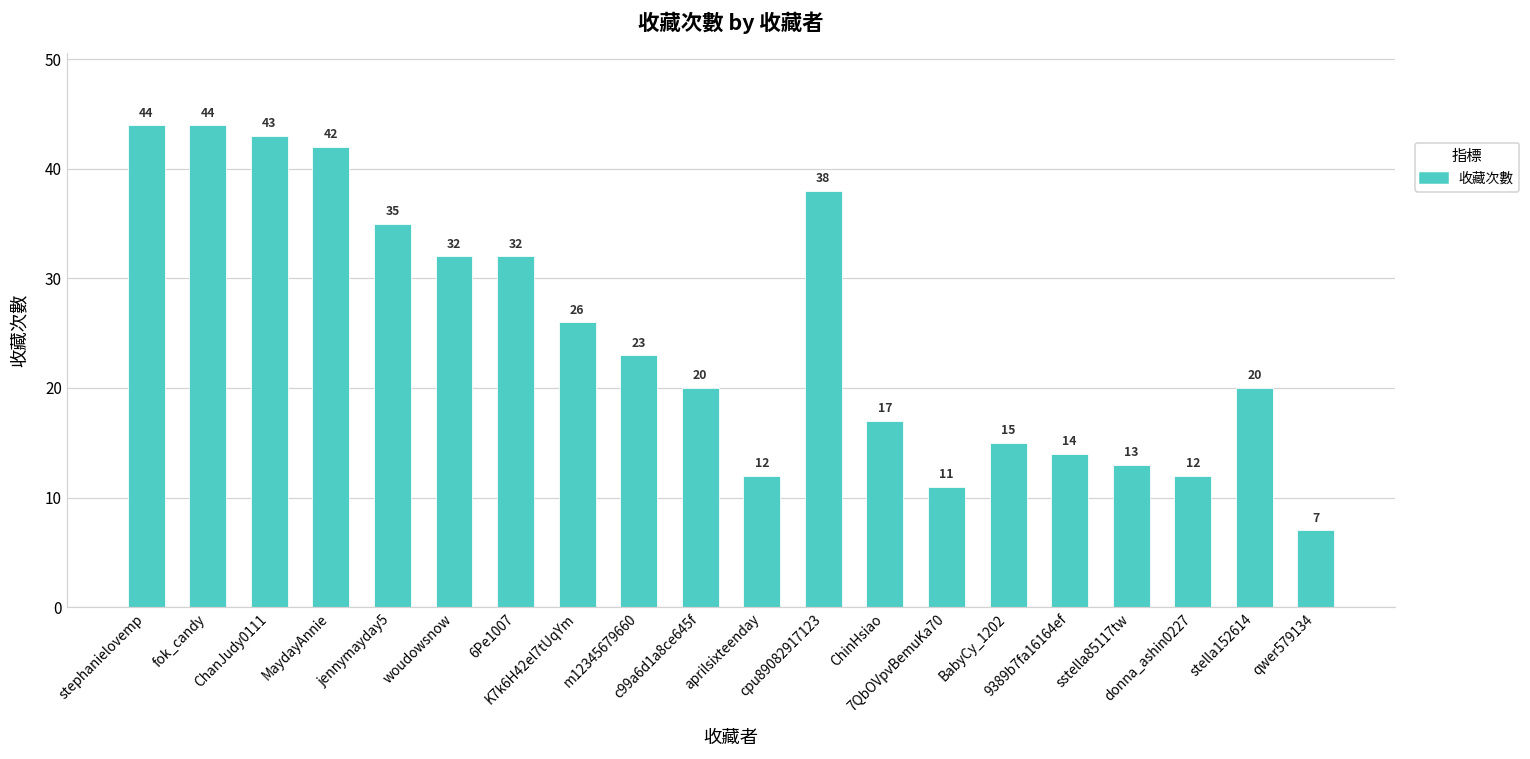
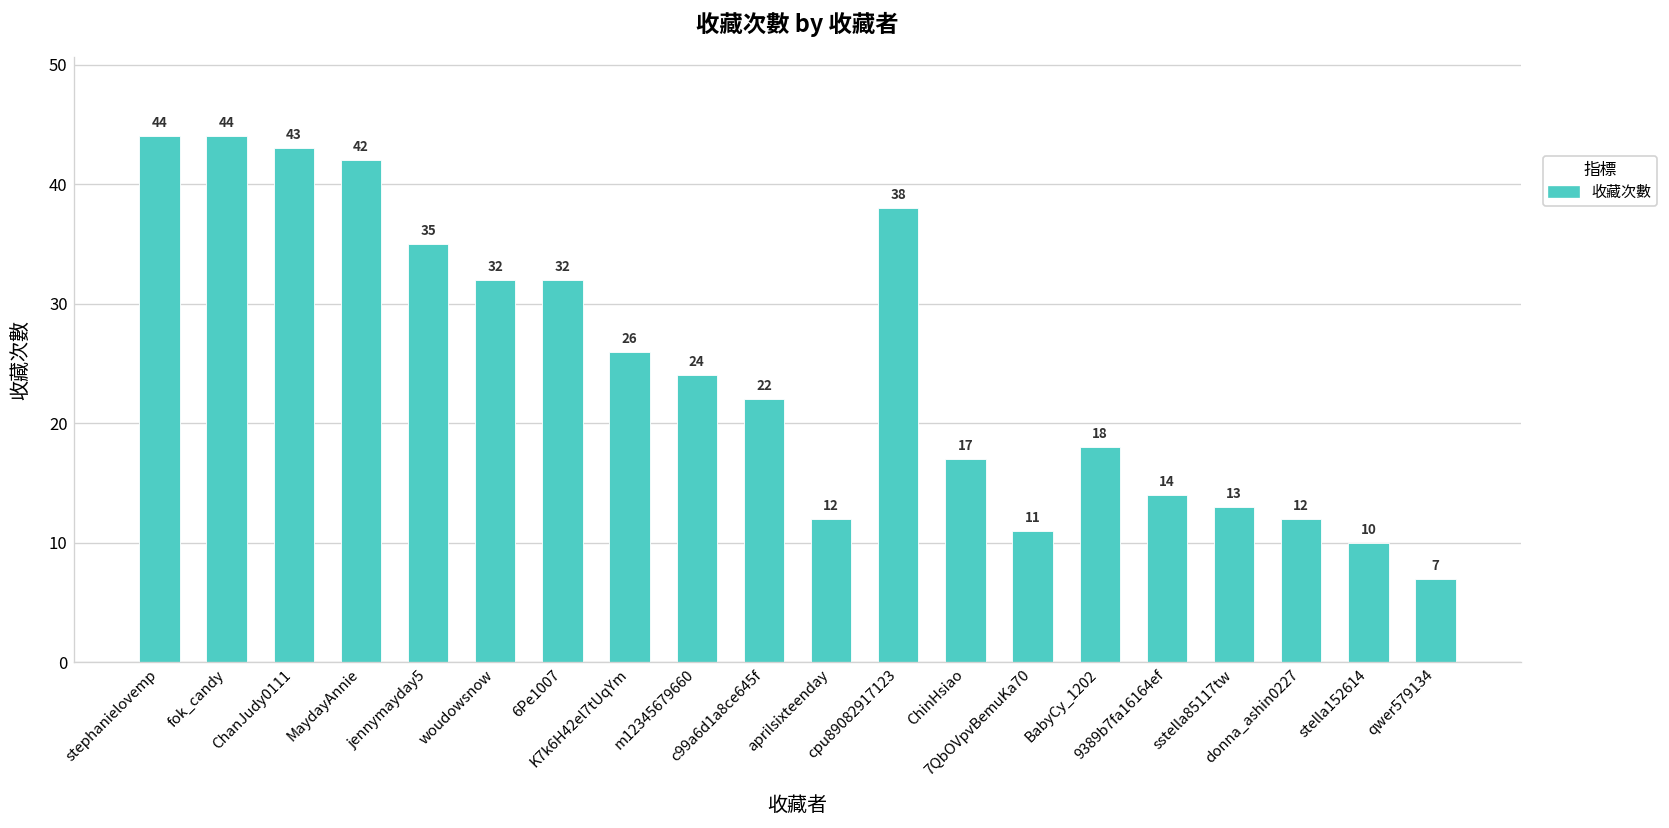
  {
    "stephanielovemp": 44,
    "fok_candy": 44,
    "ChanJudy0111": 43,
    "MaydayAnnie": 42,
    "jennymayday5": 35,
    "woudowsnow": 32,
    "6Pe1007": 32,
    "K7k6H42el7tUqYm": 26,
-   "m12345679660": 23,
-   "c99a6d1a8ce645f": 20,
+   "m12345679660": 24,
+   "c99a6d1a8ce645f": 22,
    "aprilsixteenday": 12,
    "cpu89082917123": 38,
    "ChinHsiao": 17,
    "7QbOVpvBemuKa70": 11,
-   "BabyCy_1202": 15,
+   "BabyCy_1202": 18,
    "9389b7fa16164ef": 14,
    "sstella85117tw": 13,
    "donna_ashin0227": 12,
-   "stella152614": 20,
+   "stella152614": 10,
    "qwer579134": 7
  }
